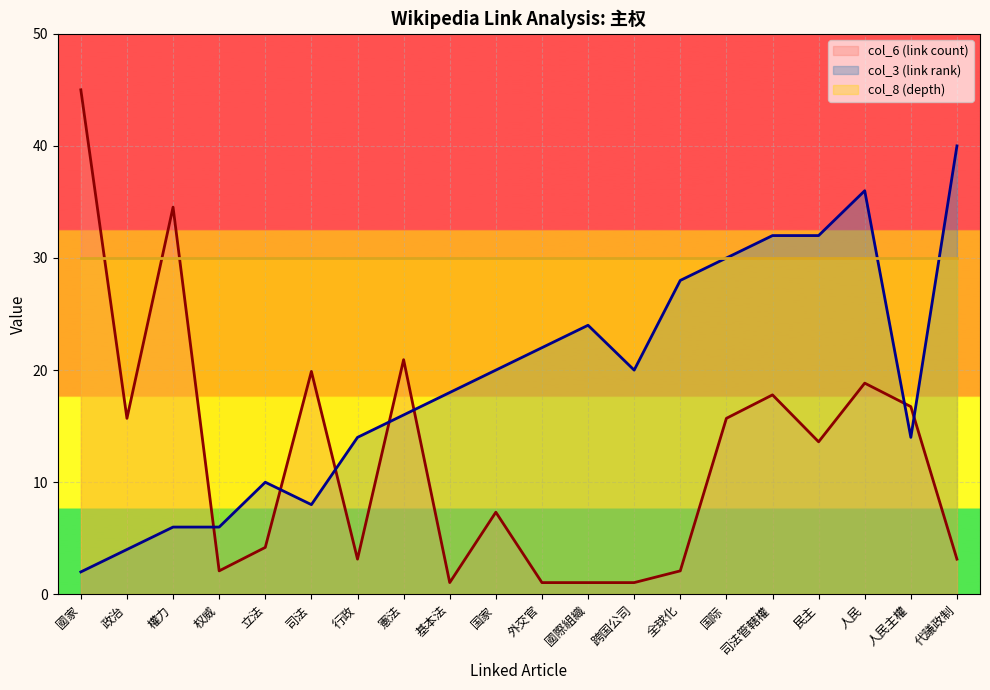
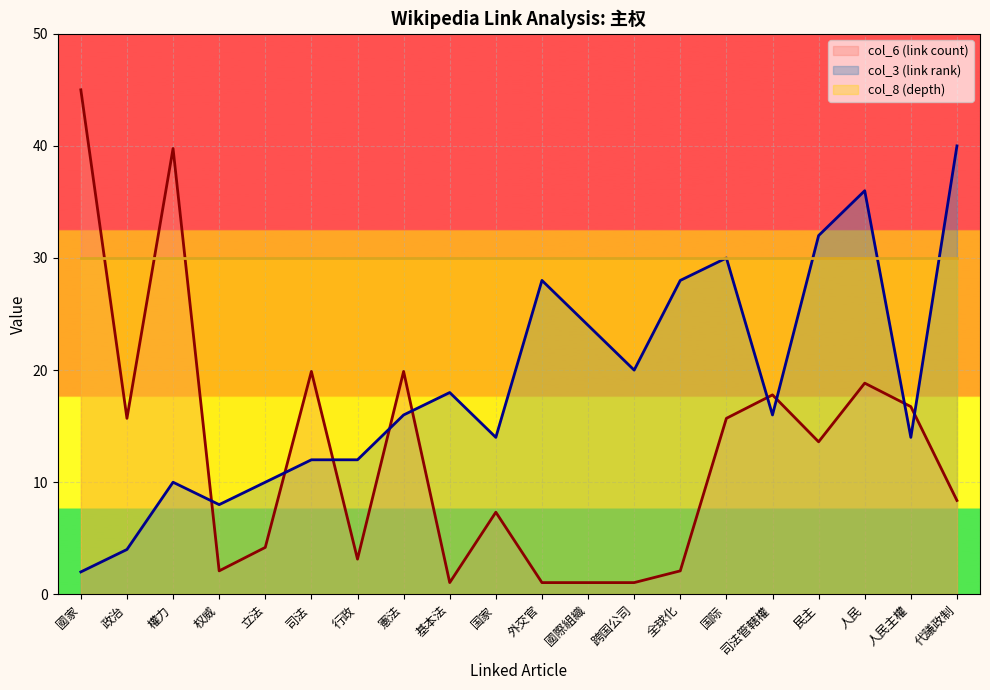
  {
    "col_6 (link count)": {
      "國家": 45.0,
      "政治": 15.7,
-     "權力": 34.5,
+     "權力": 39.8,
      "权威": 2.1,
      "立法": 4.2,
      "司法": 19.9,
      "行政": 3.1,
-     "憲法": 20.9,
+     "憲法": 19.9,
      "基本法": 1.0,
      "国家": 7.3,
      "外交官": 1.0,
      "國際組織": 1.0,
      "跨国公司": 1.0,
      "全球化": 2.1,
      "国际": 15.7,
      "司法管轄權": 17.8,
      "民主": 13.6,
      "人民": 18.8,
      "人民主權": 16.7,
-     "代議政制": 3.1
+     "代議政制": 8.4
    },
    "col_3 (link rank)": {
      "國家": 2.0,
      "政治": 4.0,
-     "權力": 6.0,
-     "权威": 6.0,
+     "權力": 10.0,
+     "权威": 8.0,
      "立法": 10.0,
-     "司法": 8.0,
-     "行政": 14.0,
+     "司法": 12.0,
+     "行政": 12.0,
      "憲法": 16.0,
      "基本法": 18.0,
-     "国家": 20.0,
-     "外交官": 22.0,
+     "国家": 14.0,
+     "外交官": 28.0,
      "國際組織": 24.0,
      "跨国公司": 20.0,
      "全球化": 28.0,
-     "司法管轄權": 32.0,
+     "司法管轄權": 16.0,
      "民主": 32.0,
      "人民": 36.0,
      "人民主權": 14.0,
      "代議政制": 40.0
    },
    "col_8 (depth)": {
      "國家": 30.0,
      "政治": 30.0,
      "權力": 30.0,
      "权威": 30.0,
      "立法": 30.0,
      "司法": 30.0,
      "行政": 30.0,
      "憲法": 30.0,
      "基本法": 30.0,
      "国家": 30.0,
      "外交官": 30.0,
      "國際組織": 30.0,
      "跨国公司": 30.0,
      "全球化": 30.0,
      "司法管轄權": 30.0,
      "民主": 30.0,
      "人民": 30.0,
      "人民主權": 30.0,
      "代議政制": 30.0
    }
  }
